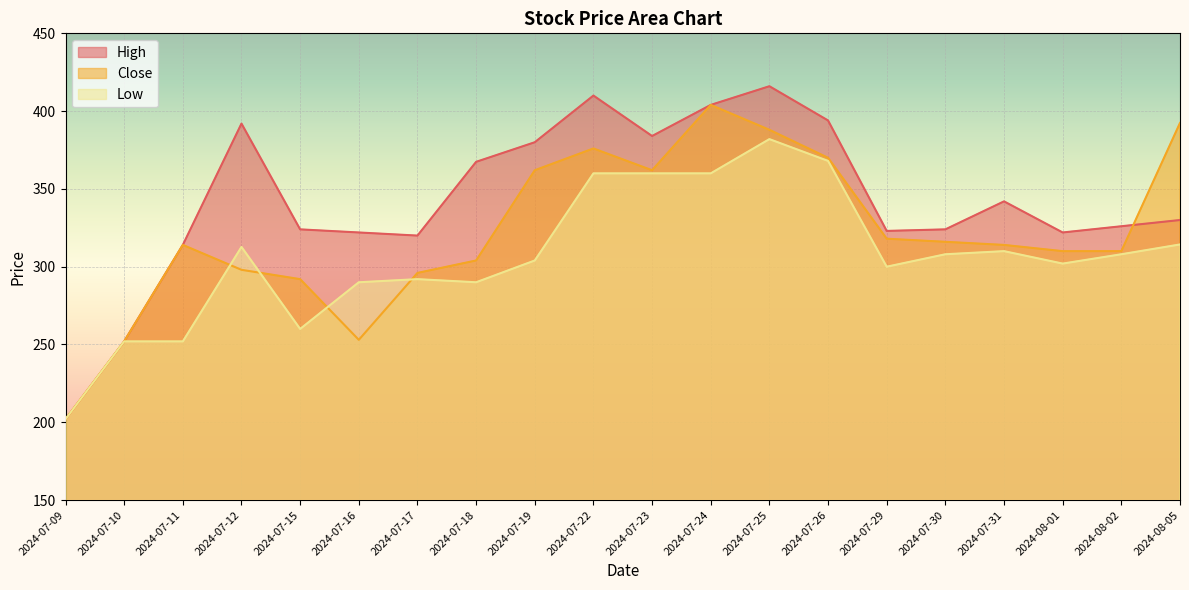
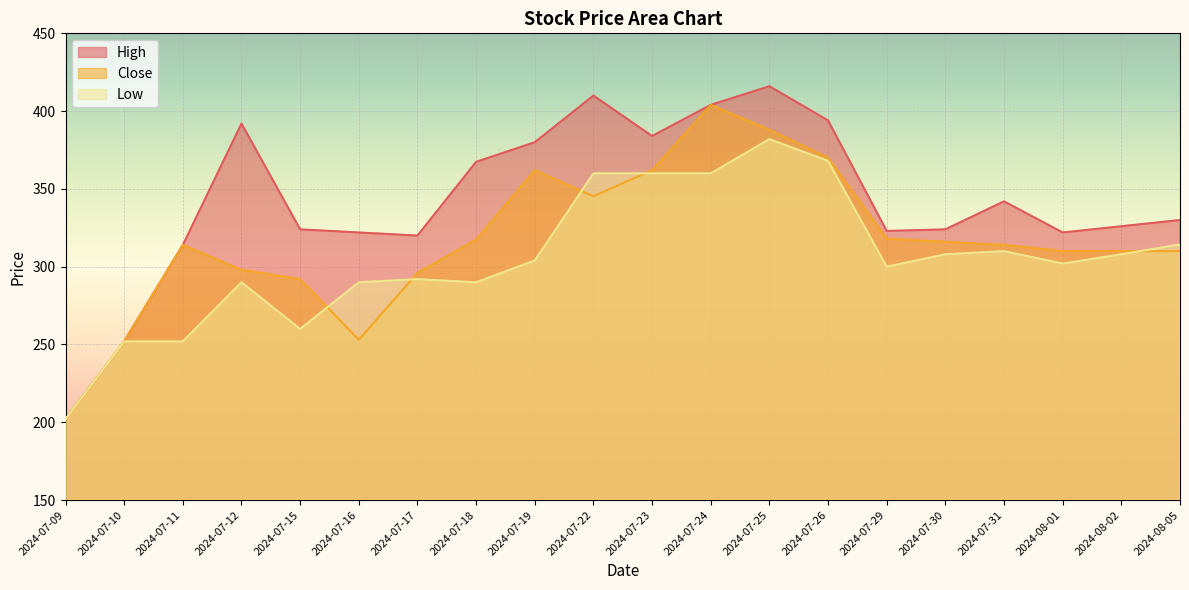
  {
    "High": {
      "2024-07-12": 392,
      "2024-07-15": 324,
      "2024-07-16": 322,
      "2024-07-17": 320,
      "2024-07-18": 367,
      "2024-07-19": 380,
      "2024-07-22": 410,
      "2024-07-23": 384,
      "2024-07-25": 416,
      "2024-07-26": 394,
      "2024-07-29": 323,
      "2024-07-30": 324,
      "2024-07-31": 342,
      "2024-08-01": 322,
      "2024-08-02": 326,
      "2024-08-05": 330
    },
    "Close": {
      "2024-07-12": 298,
      "2024-07-15": 292,
      "2024-07-16": 253,
      "2024-07-17": 296,
-     "2024-07-18": 304,
+     "2024-07-18": 317,
      "2024-07-19": 362,
-     "2024-07-22": 376,
+     "2024-07-22": 345,
      "2024-07-23": 362,
      "2024-07-25": 388,
      "2024-07-26": 370,
      "2024-07-29": 318,
      "2024-07-30": 316,
      "2024-07-31": 314,
      "2024-08-01": 310,
      "2024-08-02": 310,
-     "2024-08-05": 392
+     "2024-08-05": 310
    },
    "Low": {
      "2024-07-11": 252,
-     "2024-07-12": 313,
+     "2024-07-12": 290,
      "2024-07-15": 260,
      "2024-07-16": 290,
      "2024-07-17": 292,
      "2024-07-18": 290,
      "2024-07-19": 304,
      "2024-07-22": 360,
      "2024-07-23": 360,
      "2024-07-24": 360,
      "2024-07-25": 382,
      "2024-07-26": 368,
      "2024-07-29": 300,
      "2024-07-30": 308,
      "2024-07-31": 310,
      "2024-08-01": 302,
      "2024-08-02": 308,
      "2024-08-05": 314
    }
  }
